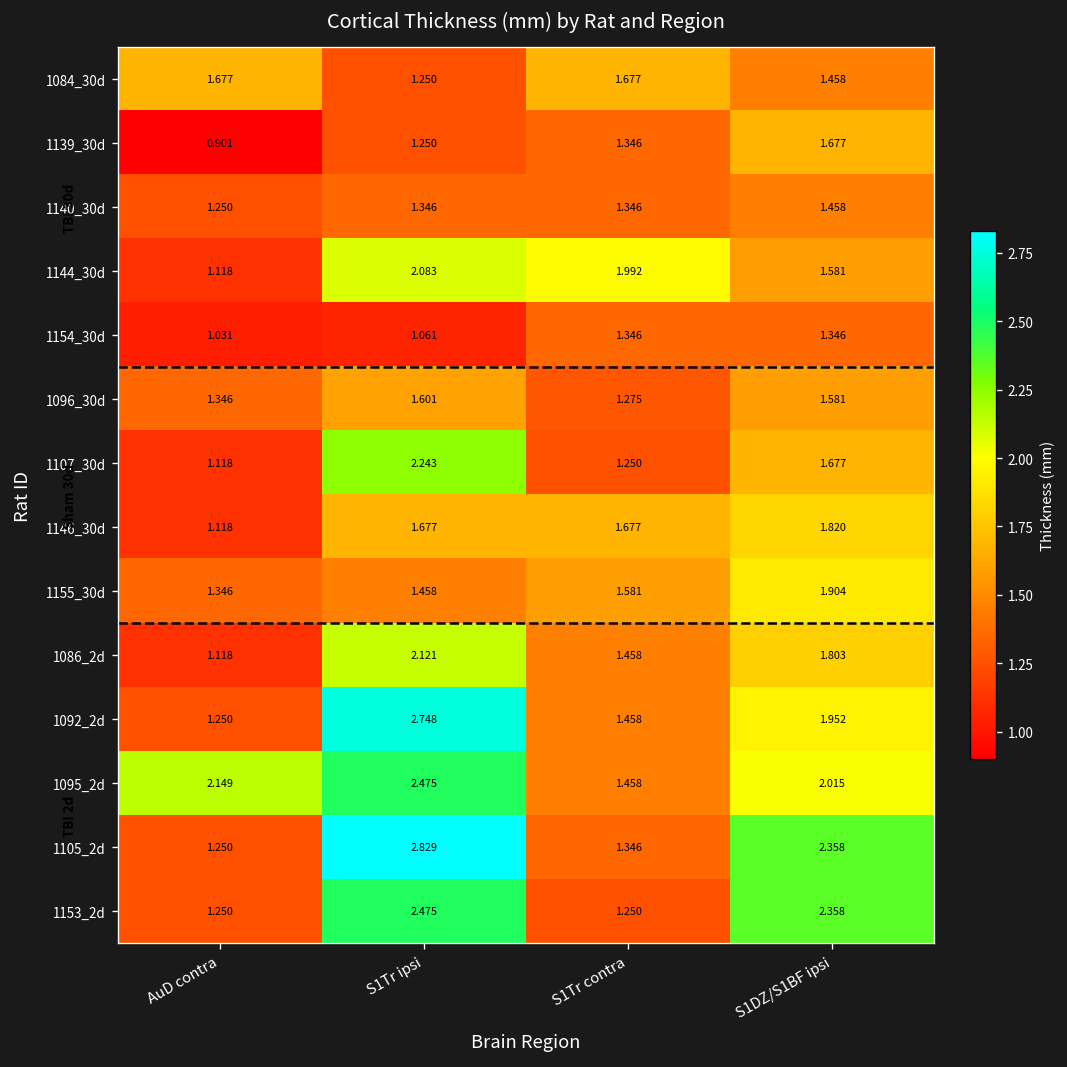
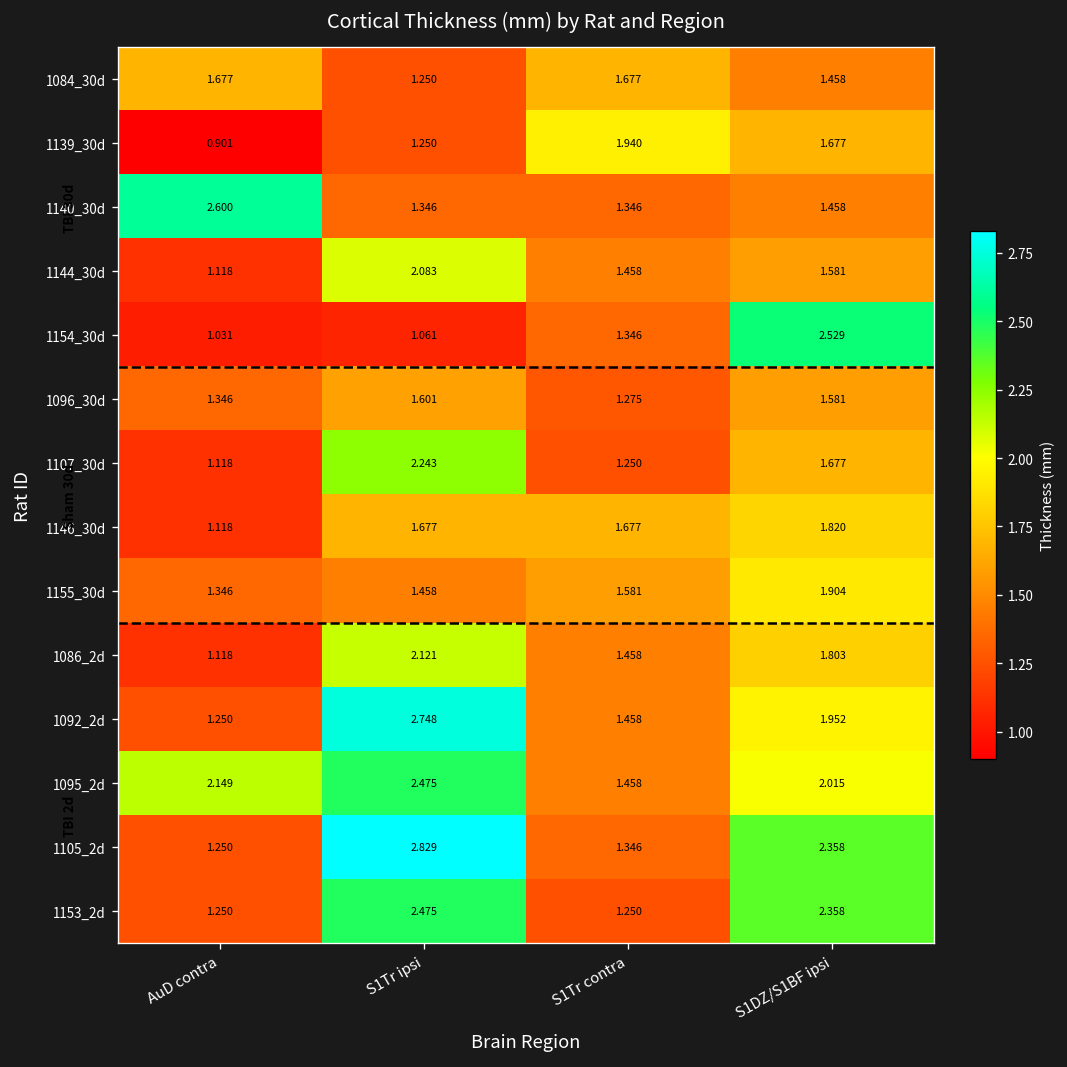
  {
    "1084_30d": {
      "AuD contra": 1.677,
      "S1Tr ipsi": 1.250,
      "S1Tr contra": 1.677,
      "S1DZ/S1BF ipsi": 1.458
    },
    "1139_30d": {
      "AuD contra": 0.901,
      "S1Tr ipsi": 1.250,
-     "S1Tr contra": 1.346,
+     "S1Tr contra": 1.940,
      "S1DZ/S1BF ipsi": 1.677
    },
    "1140_30d": {
-     "AuD contra": 1.250,
+     "AuD contra": 2.600,
      "S1Tr ipsi": 1.346,
      "S1Tr contra": 1.346,
      "S1DZ/S1BF ipsi": 1.458
    },
    "1144_30d": {
      "AuD contra": 1.118,
      "S1Tr ipsi": 2.083,
-     "S1Tr contra": 1.992,
+     "S1Tr contra": 1.458,
      "S1DZ/S1BF ipsi": 1.581
    },
    "1154_30d": {
      "AuD contra": 1.031,
      "S1Tr ipsi": 1.061,
      "S1Tr contra": 1.346,
-     "S1DZ/S1BF ipsi": 1.346
+     "S1DZ/S1BF ipsi": 2.529
    },
    "1096_30d": {
      "AuD contra": 1.346,
      "S1Tr ipsi": 1.601,
      "S1Tr contra": 1.275,
      "S1DZ/S1BF ipsi": 1.581
    },
    "1107_30d": {
      "AuD contra": 1.118,
      "S1Tr ipsi": 2.243,
      "S1Tr contra": 1.250,
      "S1DZ/S1BF ipsi": 1.677
    },
    "1146_30d": {
      "AuD contra": 1.118,
      "S1Tr ipsi": 1.677,
      "S1Tr contra": 1.677,
      "S1DZ/S1BF ipsi": 1.820
    },
    "1155_30d": {
      "AuD contra": 1.346,
      "S1Tr ipsi": 1.458,
      "S1Tr contra": 1.581,
      "S1DZ/S1BF ipsi": 1.904
    },
    "1086_2d": {
      "AuD contra": 1.118,
      "S1Tr ipsi": 2.121,
      "S1Tr contra": 1.458,
      "S1DZ/S1BF ipsi": 1.803
    },
    "1092_2d": {
      "AuD contra": 1.250,
      "S1Tr ipsi": 2.748,
      "S1Tr contra": 1.458,
      "S1DZ/S1BF ipsi": 1.952
    },
    "1095_2d": {
      "AuD contra": 2.149,
      "S1Tr ipsi": 2.475,
      "S1Tr contra": 1.458,
      "S1DZ/S1BF ipsi": 2.015
    },
    "1105_2d": {
      "AuD contra": 1.250,
      "S1Tr ipsi": 2.829,
      "S1Tr contra": 1.346,
      "S1DZ/S1BF ipsi": 2.358
    },
    "1153_2d": {
      "AuD contra": 1.250,
      "S1Tr ipsi": 2.475,
      "S1Tr contra": 1.250,
      "S1DZ/S1BF ipsi": 2.358
    }
  }
